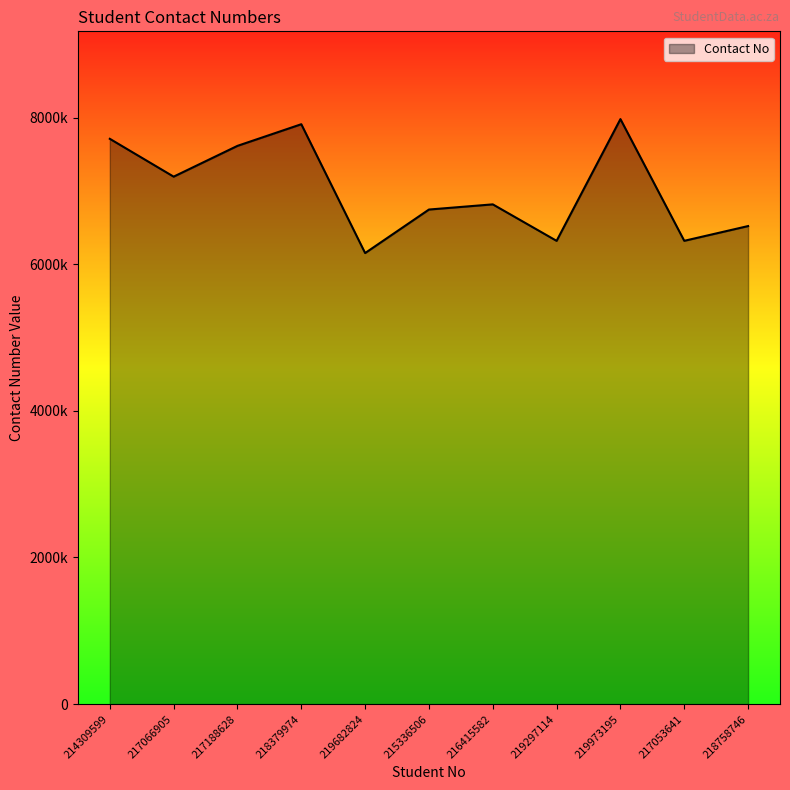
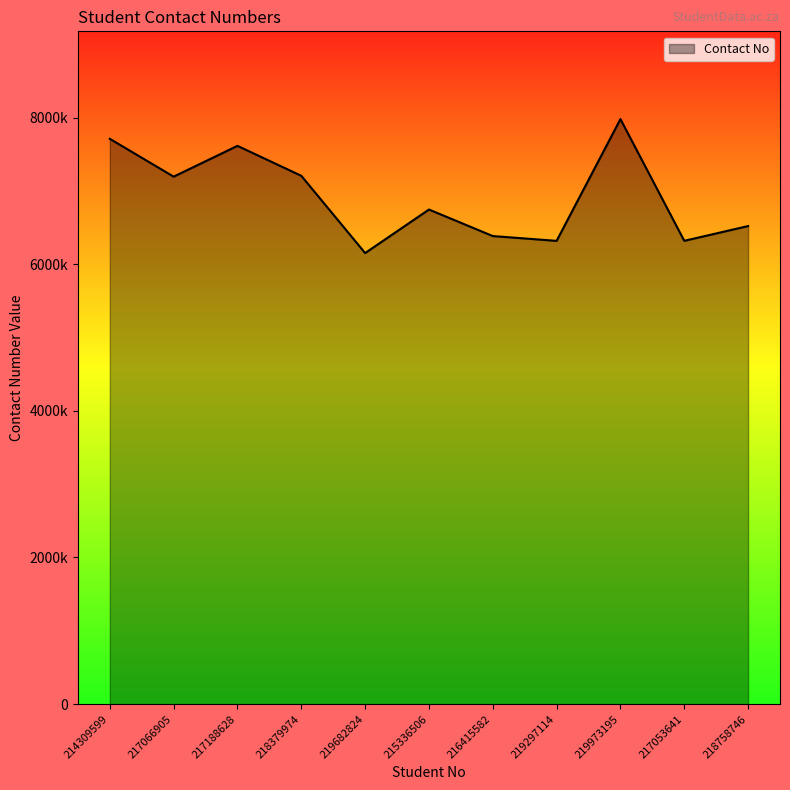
  {
    "214309599": 7700000,
    "217066905": 7200000,
    "217188628": 7600000,
-   "218379974": 7900000,
+   "218379974": 7200000,
    "219682824": 6200000,
    "215336506": 6700000,
-   "216415582": 6800000,
+   "216415582": 6400000,
    "219297114": 6300000,
    "219973195": 8000000,
    "217053641": 6300000,
    "218758746": 6500000
  }
